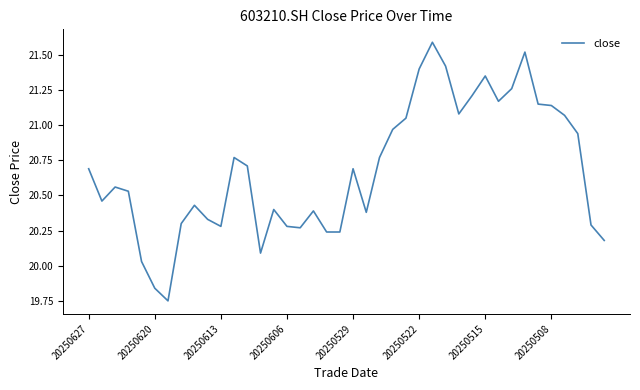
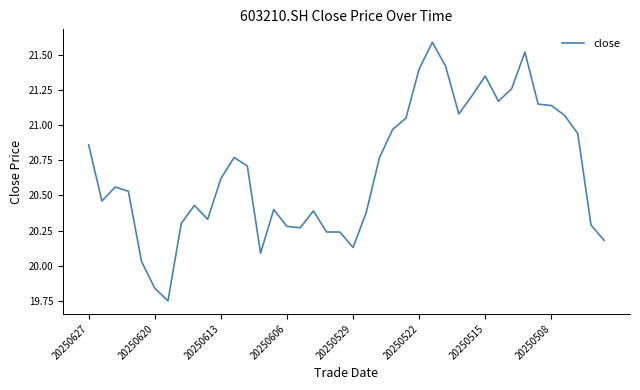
  {
-   "20250627": 20.69,
+   "20250627": 20.86,
    "20250620": 19.84,
-   "20250613": 20.28,
+   "20250613": 20.62,
    "20250606": 20.28,
-   "20250529": 20.69,
+   "20250529": 20.13,
    "20250522": 21.40,
    "20250515": 21.35,
    "20250508": 21.14
  }
